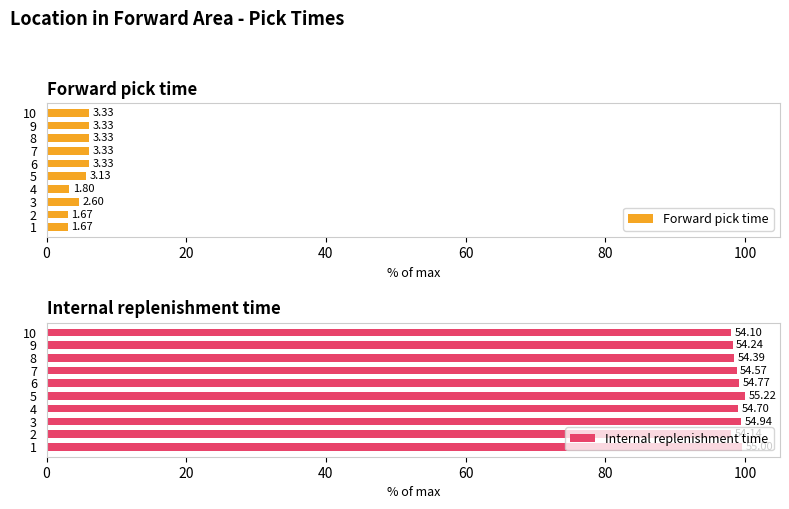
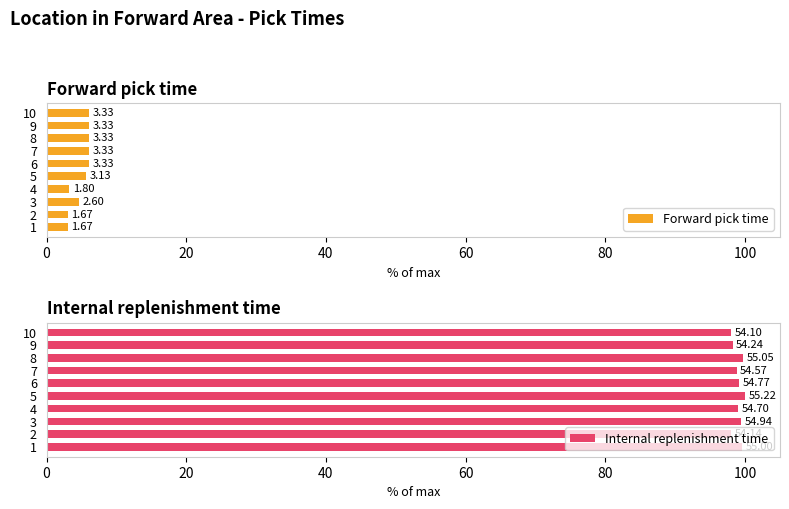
  {
    "Internal replenishment time": {
-     "8": 54.39
+     "8": 55.05
    }
  }
